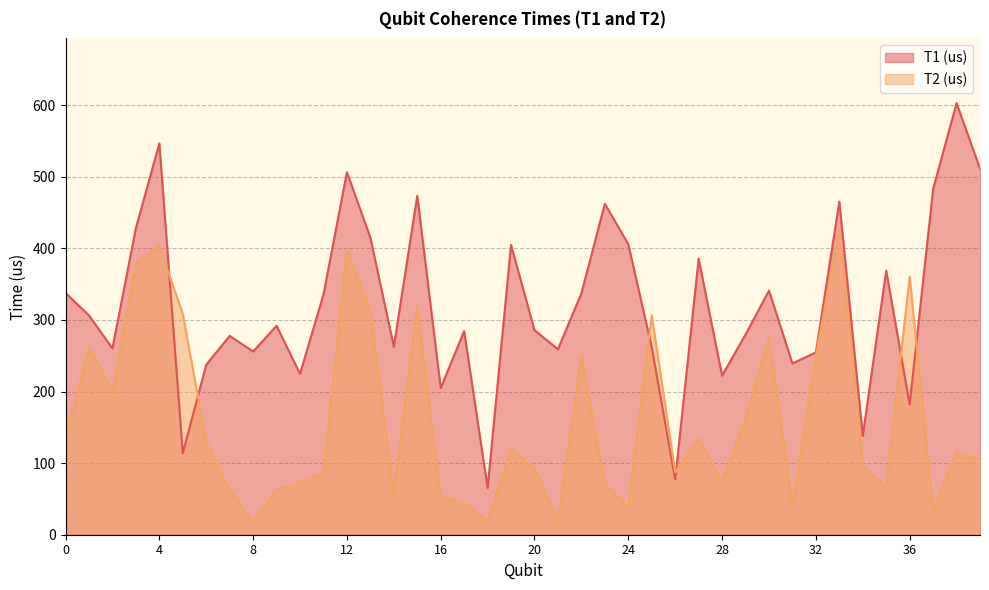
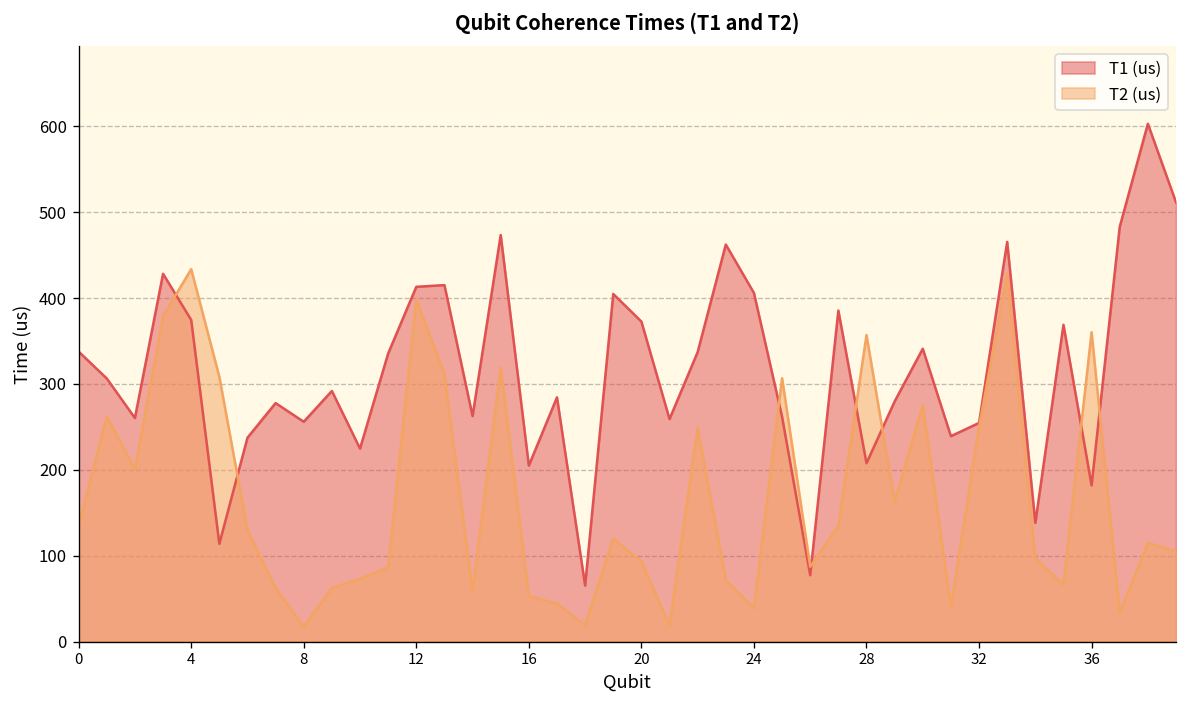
  {
    "T1 (us)": {
      "0": 340,
-     "4": 550,
+     "4": 370,
      "8": 260,
-     "12": 510,
+     "12": 410,
      "16": 200,
-     "20": 290,
+     "20": 370,
      "24": 410,
-     "28": 220,
+     "28": 210,
      "32": 250,
      "36": 180
    },
    "T2 (us)": {
      "0": 130,
-     "4": 400,
+     "4": 430,
      "8": 20,
      "12": 400,
      "16": 50,
      "20": 90,
      "24": 40,
-     "28": 70,
+     "28": 360,
      "32": 250,
      "36": 360
    }
  }
